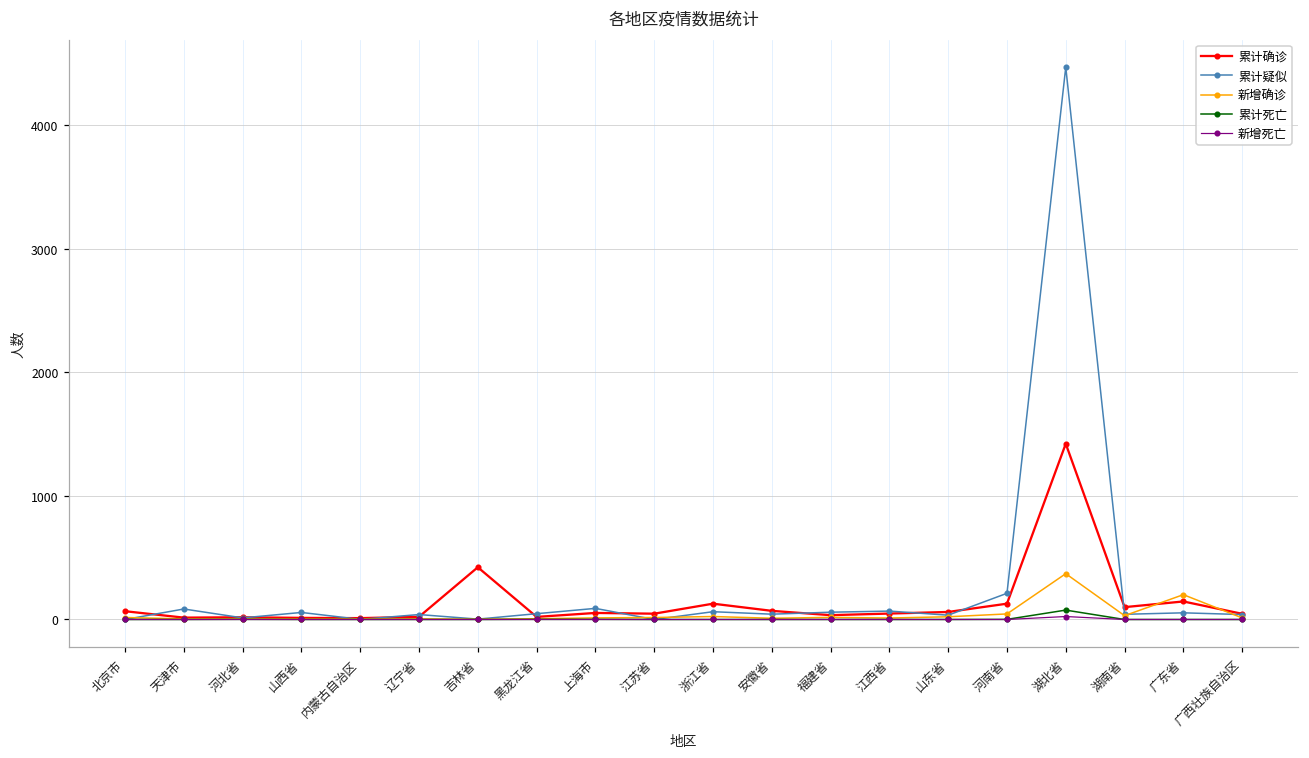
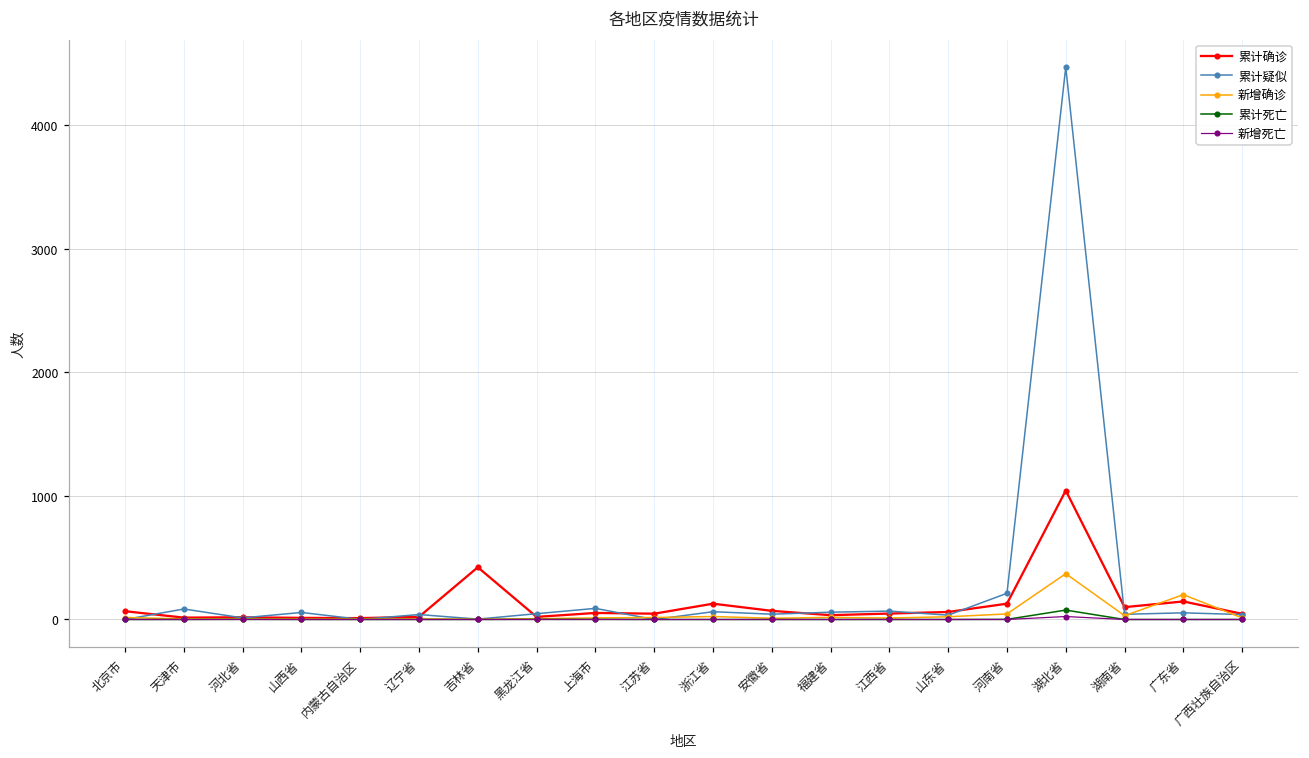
  {
    "累计确诊": {
      "北京市": 70,
      "吉林省": 420,
      "上海市": 50,
      "江苏省": 50,
      "浙江省": 130,
      "安徽省": 70,
      "山东省": 60,
      "河南省": 130,
-     "湖北省": 1420,
+     "湖北省": 1040,
      "湖南省": 100,
      "广东省": 150
    },
    "累计疑似": {
      "天津市": 90,
      "山西省": 60,
      "黑龙江省": 50,
      "上海市": 90,
      "浙江省": 60,
      "安徽省": 40,
      "福建省": 60,
      "河南省": 210,
      "湖北省": 4470,
      "广东省": 50
    },
    "新增确诊": {
      "浙江省": 20,
      "河南省": 50,
      "湖北省": 370,
      "广东省": 200
    },
    "累计死亡": {
      "湖北省": 80
    },
    "新增死亡": {
      "湖北省": 20
    }
  }
